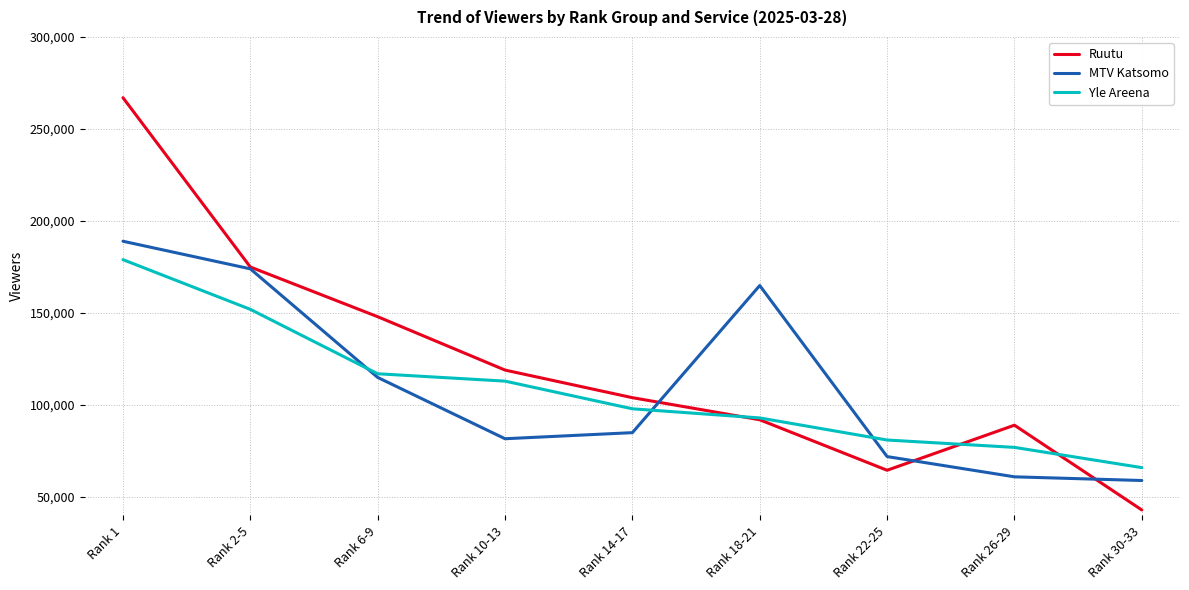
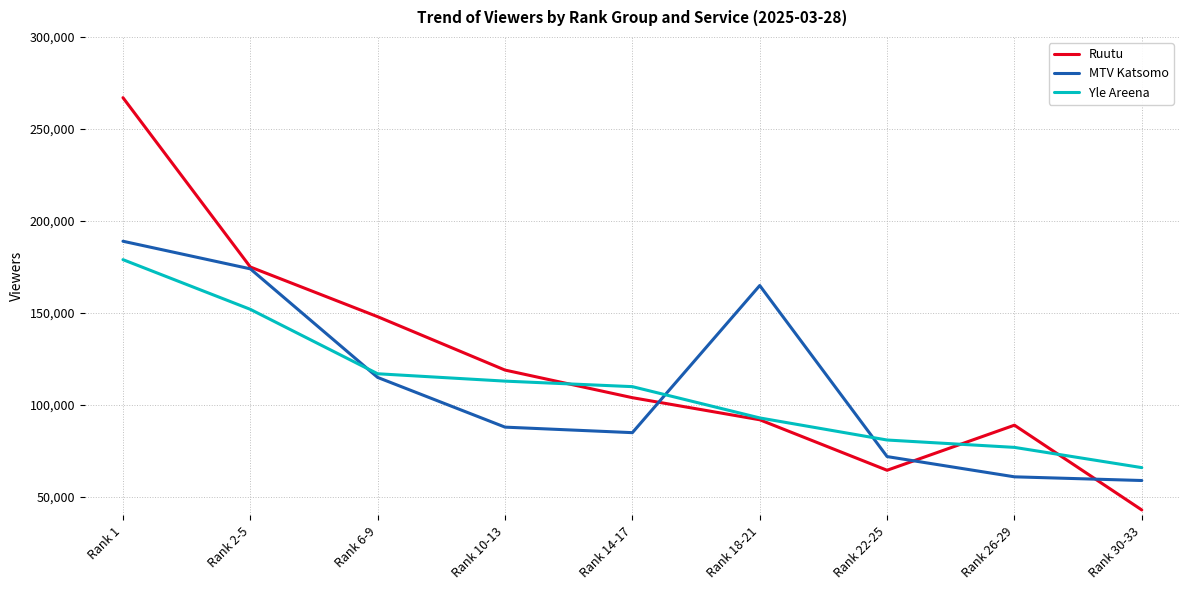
  {
    "Ruutu": {
      "Rank 1": "267,000",
      "Rank 6-9": "148,000",
      "Rank 10-13": "119,000",
      "Rank 14-17": "104,000",
      "Rank 22-25": "65,000",
      "Rank 26-29": "89,000",
      "Rank 30-33": "43,000"
    },
    "MTV Katsomo": {
      "Rank 1": "189,000",
      "Rank 6-9": "115,000",
-     "Rank 10-13": "82,000",
+     "Rank 10-13": "88,000",
      "Rank 14-17": "85,000",
      "Rank 18-21": "165,000",
      "Rank 22-25": "72,000",
      "Rank 26-29": "61,000",
      "Rank 30-33": "59,000"
    },
    "Yle Areena": {
      "Rank 1": "179,000",
      "Rank 2-5": "152,000",
      "Rank 6-9": "117,000",
      "Rank 10-13": "113,000",
-     "Rank 14-17": "98,000",
+     "Rank 14-17": "110,000",
      "Rank 22-25": "81,000",
      "Rank 26-29": "77,000",
      "Rank 30-33": "66,000"
    }
  }
